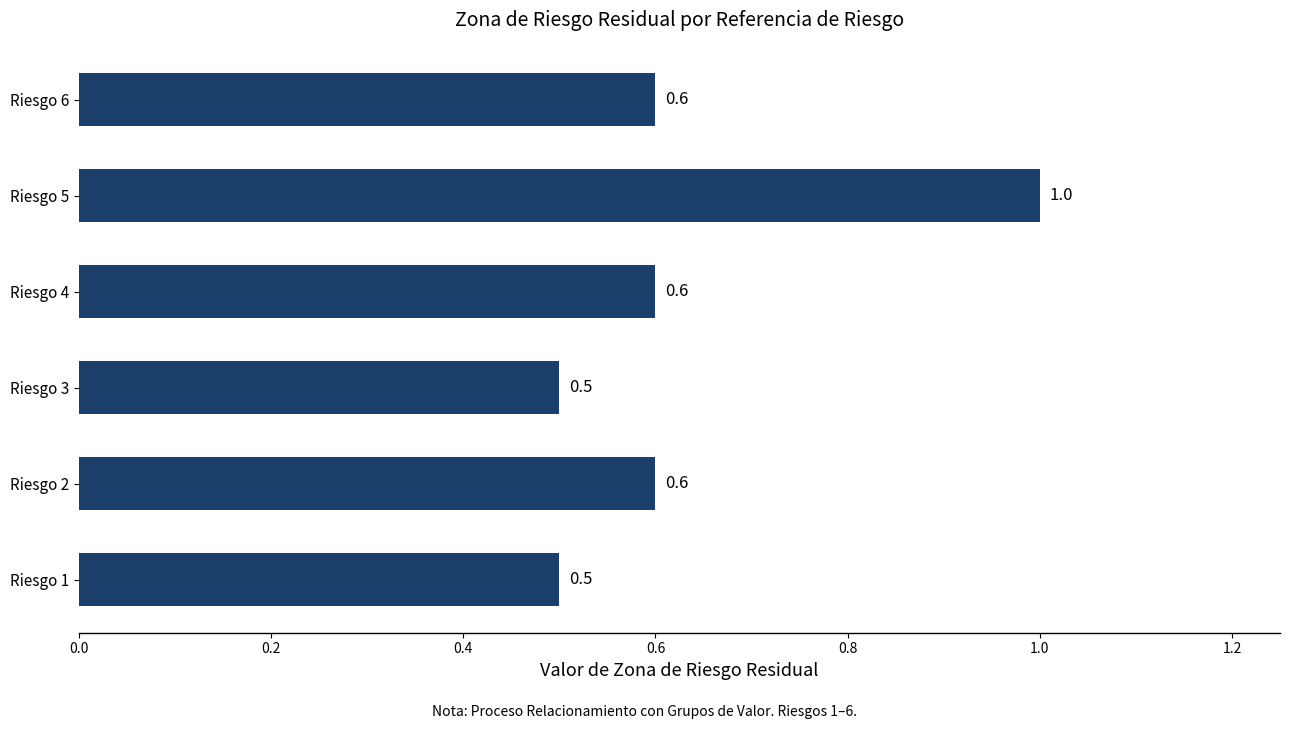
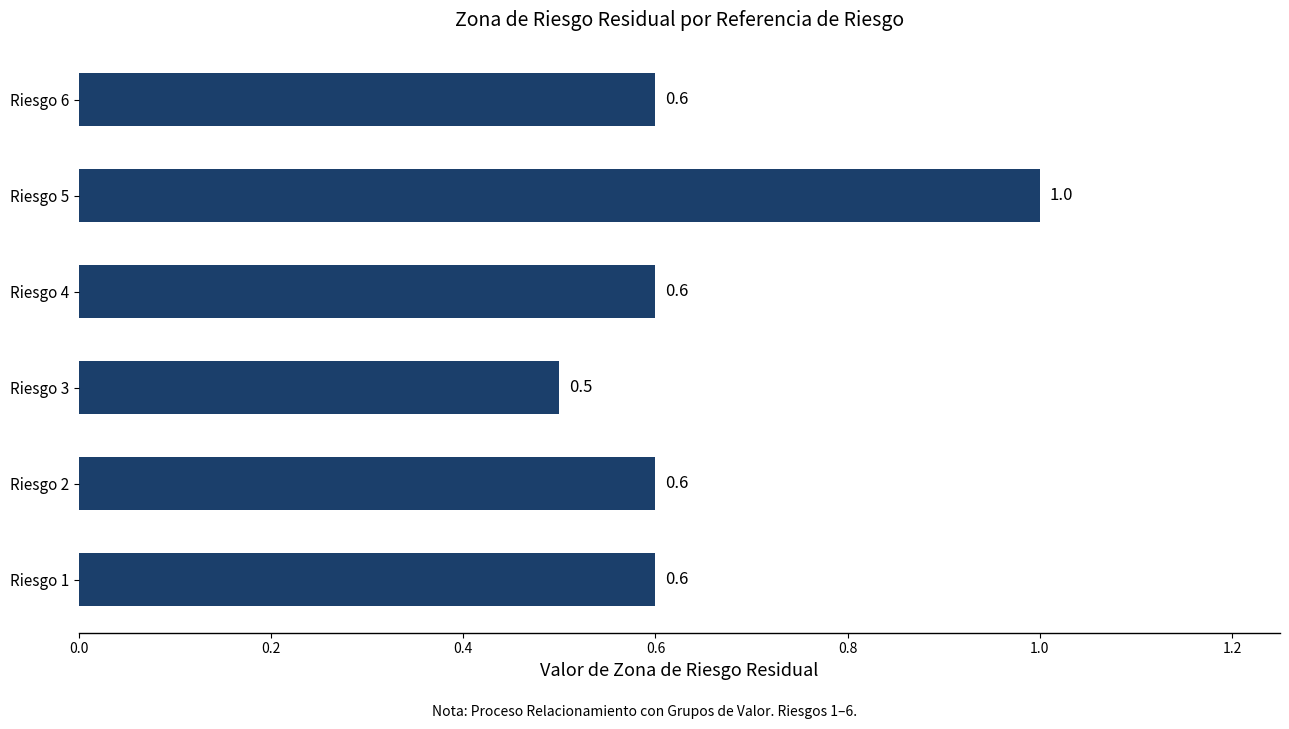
  {
    "Riesgo 6": 0.6,
    "Riesgo 5": 1.0,
    "Riesgo 4": 0.6,
    "Riesgo 3": 0.5,
    "Riesgo 2": 0.6,
-   "Riesgo 1": 0.5
+   "Riesgo 1": 0.6
  }
